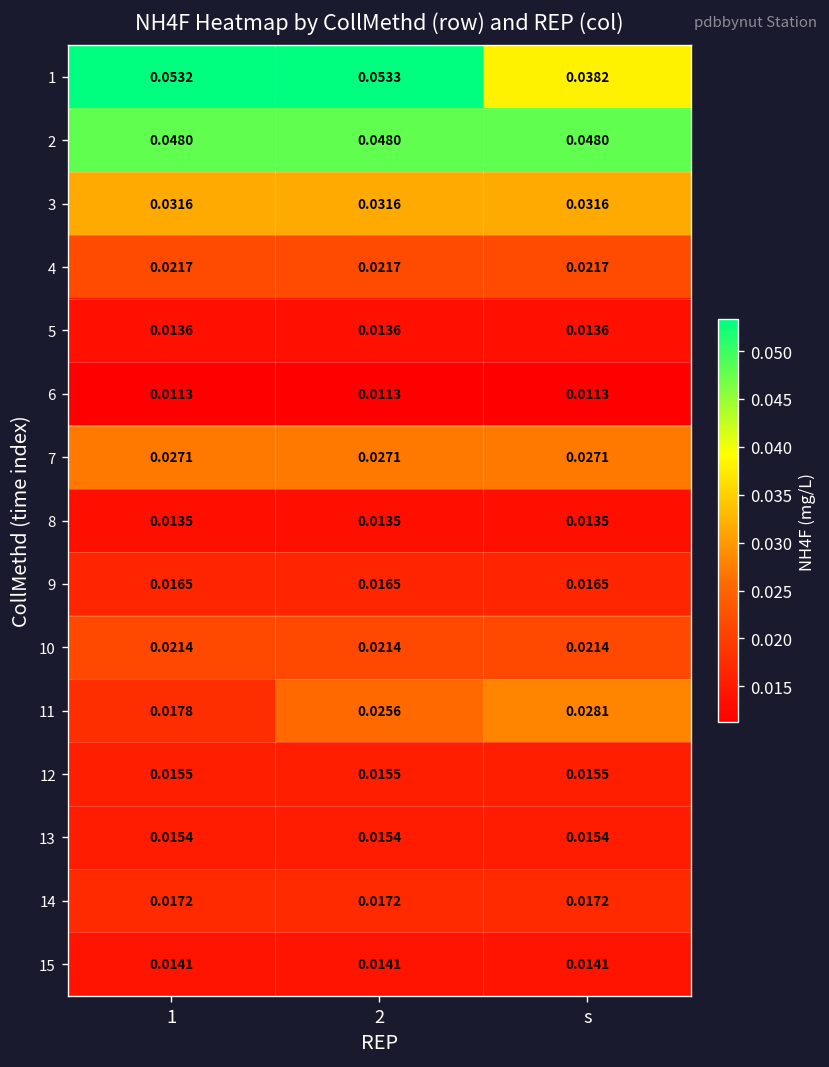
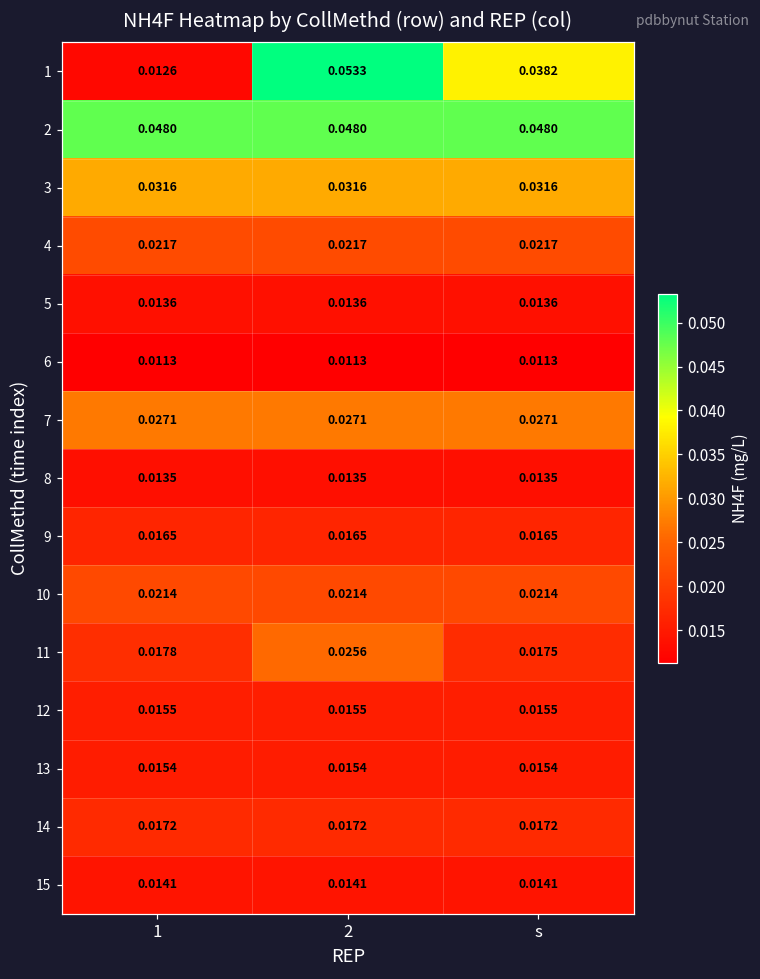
  {
    "1": {
-     "1": 0.0532,
+     "1": 0.0126,
      "2": 0.0533,
      "s": 0.0382
    },
    "2": {
      "1": 0.0480,
      "2": 0.0480,
      "s": 0.0480
    },
    "3": {
      "1": 0.0316,
      "2": 0.0316,
      "s": 0.0316
    },
    "4": {
      "1": 0.0217,
      "2": 0.0217,
      "s": 0.0217
    },
    "5": {
      "1": 0.0136,
      "2": 0.0136,
      "s": 0.0136
    },
    "6": {
      "1": 0.0113,
      "2": 0.0113,
      "s": 0.0113
    },
    "7": {
      "1": 0.0271,
      "2": 0.0271,
      "s": 0.0271
    },
    "8": {
      "1": 0.0135,
      "2": 0.0135,
      "s": 0.0135
    },
    "9": {
      "1": 0.0165,
      "2": 0.0165,
      "s": 0.0165
    },
    "10": {
      "1": 0.0214,
      "2": 0.0214,
      "s": 0.0214
    },
    "11": {
      "1": 0.0178,
      "2": 0.0256,
-     "s": 0.0281
+     "s": 0.0175
    },
    "12": {
      "1": 0.0155,
      "2": 0.0155,
      "s": 0.0155
    },
    "13": {
      "1": 0.0154,
      "2": 0.0154,
      "s": 0.0154
    },
    "14": {
      "1": 0.0172,
      "2": 0.0172,
      "s": 0.0172
    },
    "15": {
      "1": 0.0141,
      "2": 0.0141,
      "s": 0.0141
    }
  }
